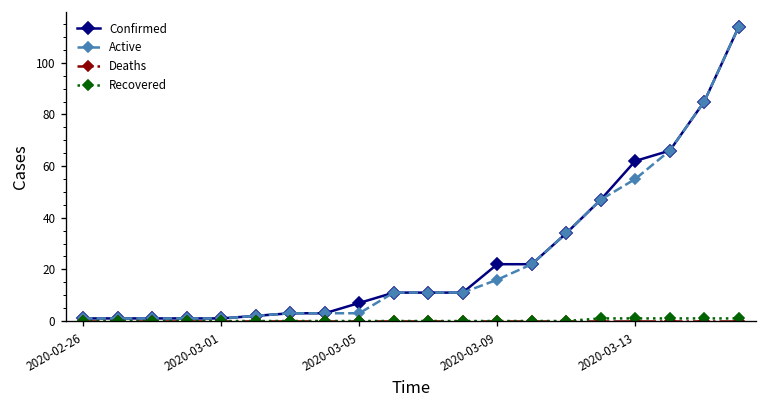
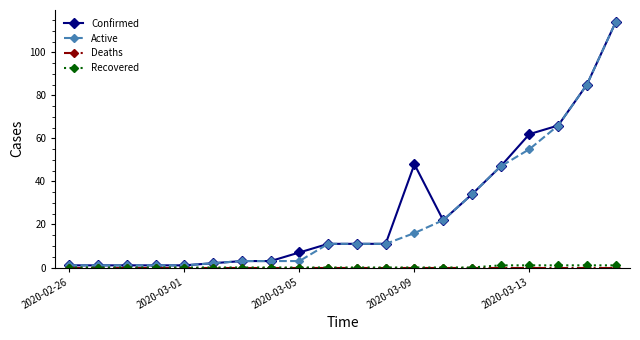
  {
    "Confirmed": {
      "2020-03-05": 7,
-     "2020-03-09": 22,
+     "2020-03-09": 48,
      "2020-03-13": 62
    },
    "Active": {
      "2020-03-05": 3,
      "2020-03-09": 16,
      "2020-03-13": 55
    }
  }
